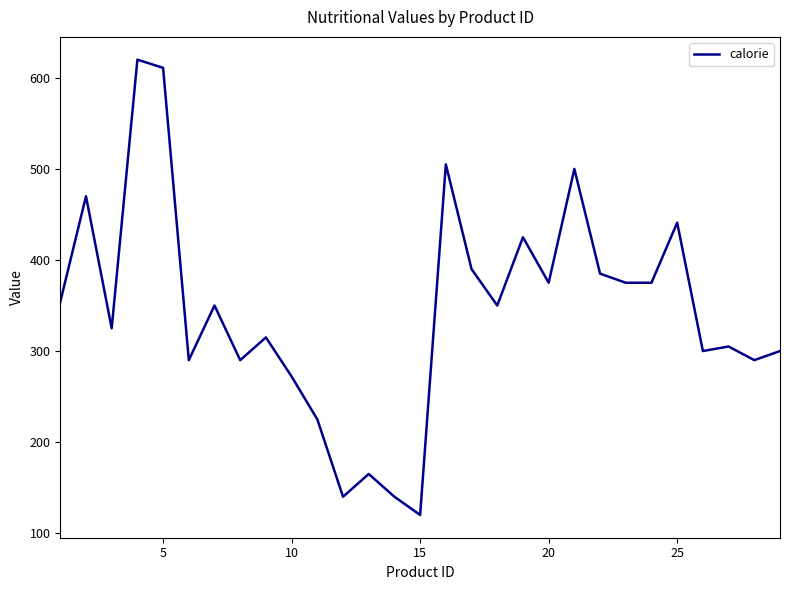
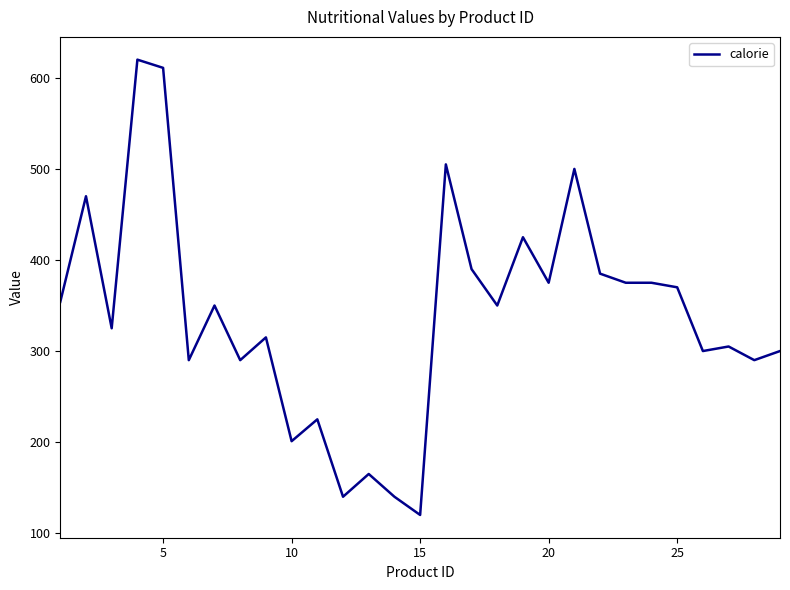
  {
    "5": 610,
-   "10": 270,
+   "10": 200,
    "15": 120,
    "20": 380,
-   "25": 440
+   "25": 370
  }
